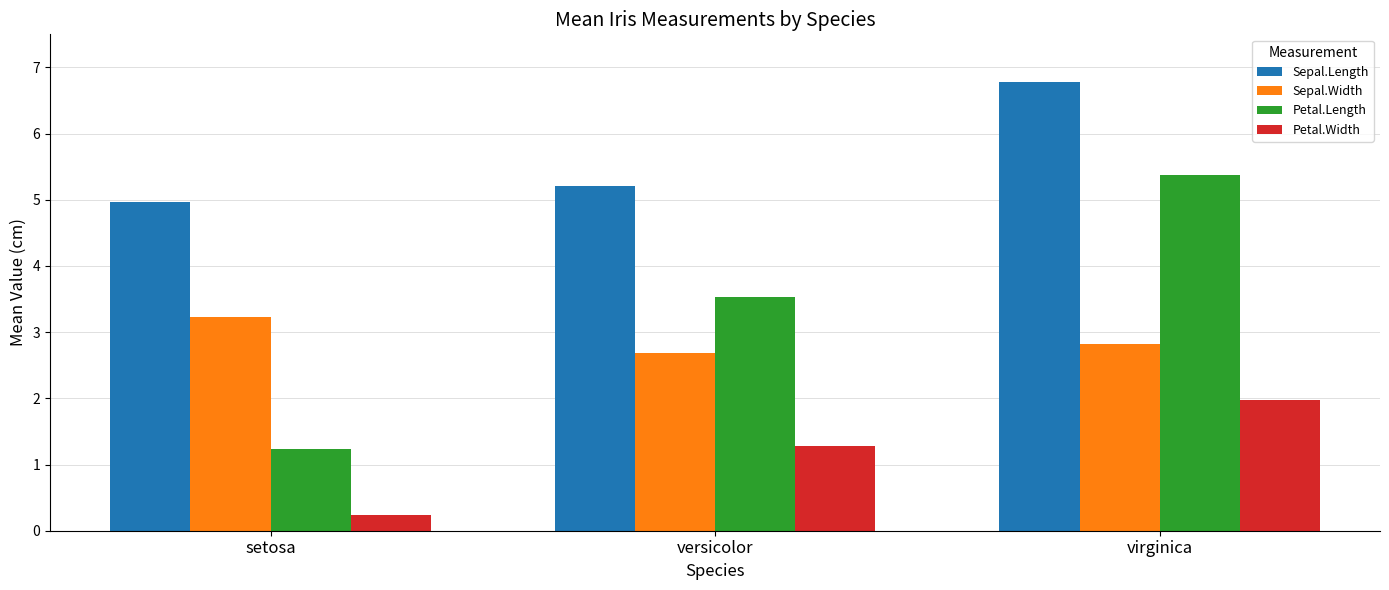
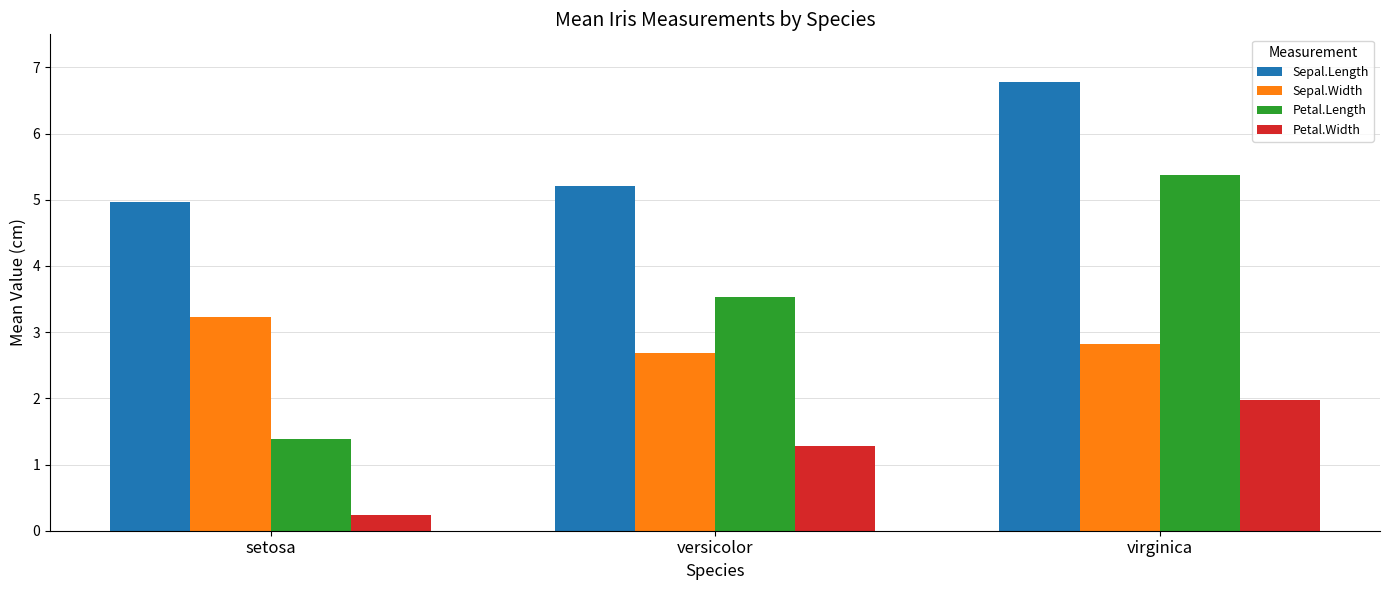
  {
    "Sepal.Length": {
      "setosa": 5.0,
      "versicolor": 5.2,
      "virginica": 6.8
    },
    "Sepal.Width": {
      "setosa": 3.2,
      "versicolor": 2.7,
      "virginica": 2.8
    },
    "Petal.Length": {
-     "setosa": 1.2,
+     "setosa": 1.4,
      "versicolor": 3.5,
      "virginica": 5.4
    },
    "Petal.Width": {
      "setosa": 0.2,
      "versicolor": 1.3,
      "virginica": 2.0
    }
  }
